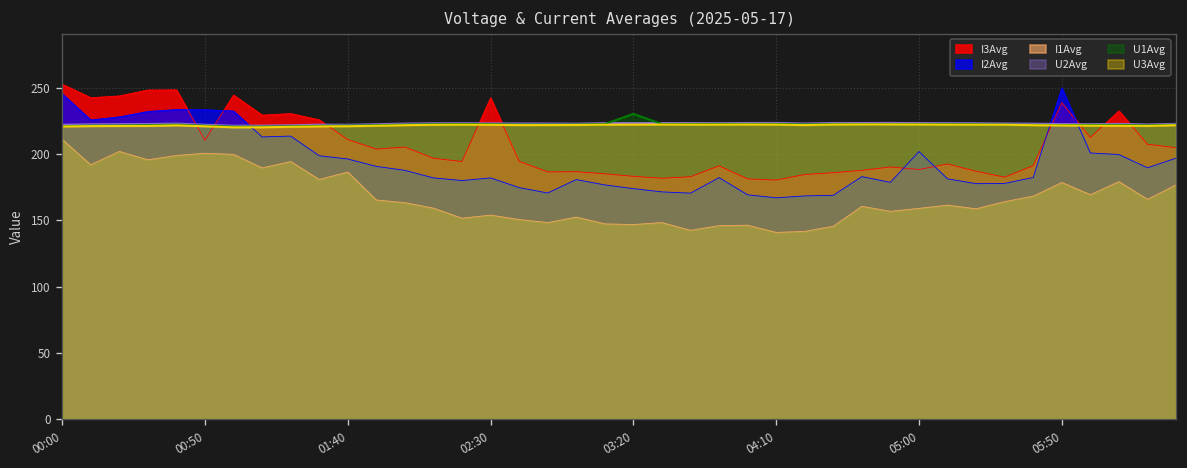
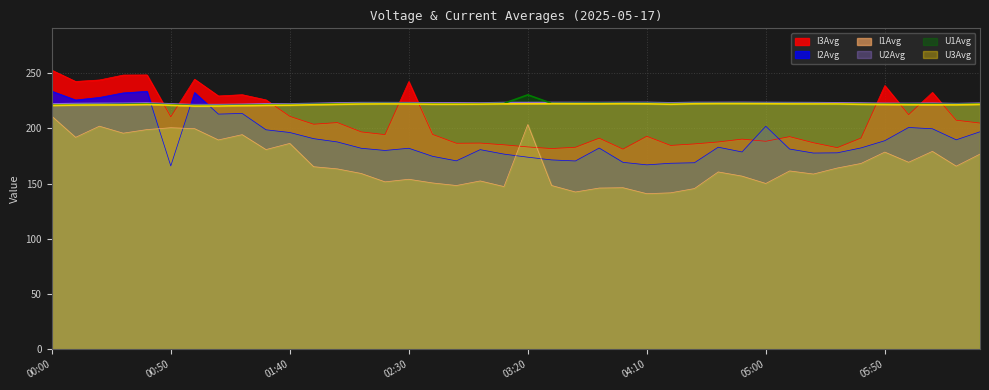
  {
    "I3Avg": {
      "00:00": 253,
      "00:50": 210,
      "01:40": 211,
      "02:30": 242,
      "03:20": 183,
-     "04:10": 180,
+     "04:10": 193,
      "05:00": 188,
      "05:50": 239
    },
    "I2Avg": {
-     "00:00": 245,
-     "00:50": 233,
+     "00:00": 234,
+     "00:50": 166,
      "01:40": 196,
      "02:30": 182,
      "03:20": 174,
      "04:10": 167,
      "05:00": 202,
-     "05:50": 250
+     "05:50": 189
    },
    "I1Avg": {
      "00:00": 211,
      "00:50": 201,
      "01:40": 186,
      "02:30": 154,
-     "03:20": 147,
+     "03:20": 203,
      "04:10": 141,
-     "05:00": 159,
+     "05:00": 150,
      "05:50": 178
    },
    "U1Avg": {
      "03:20": 230
    }
  }
